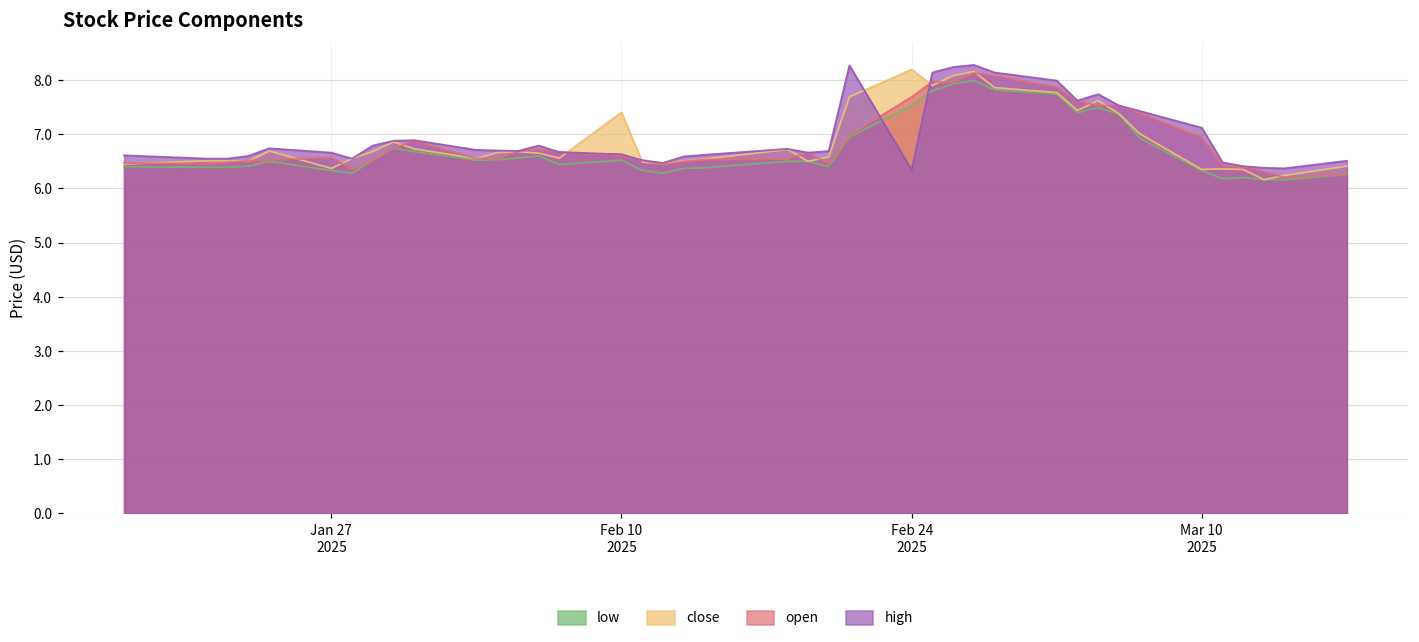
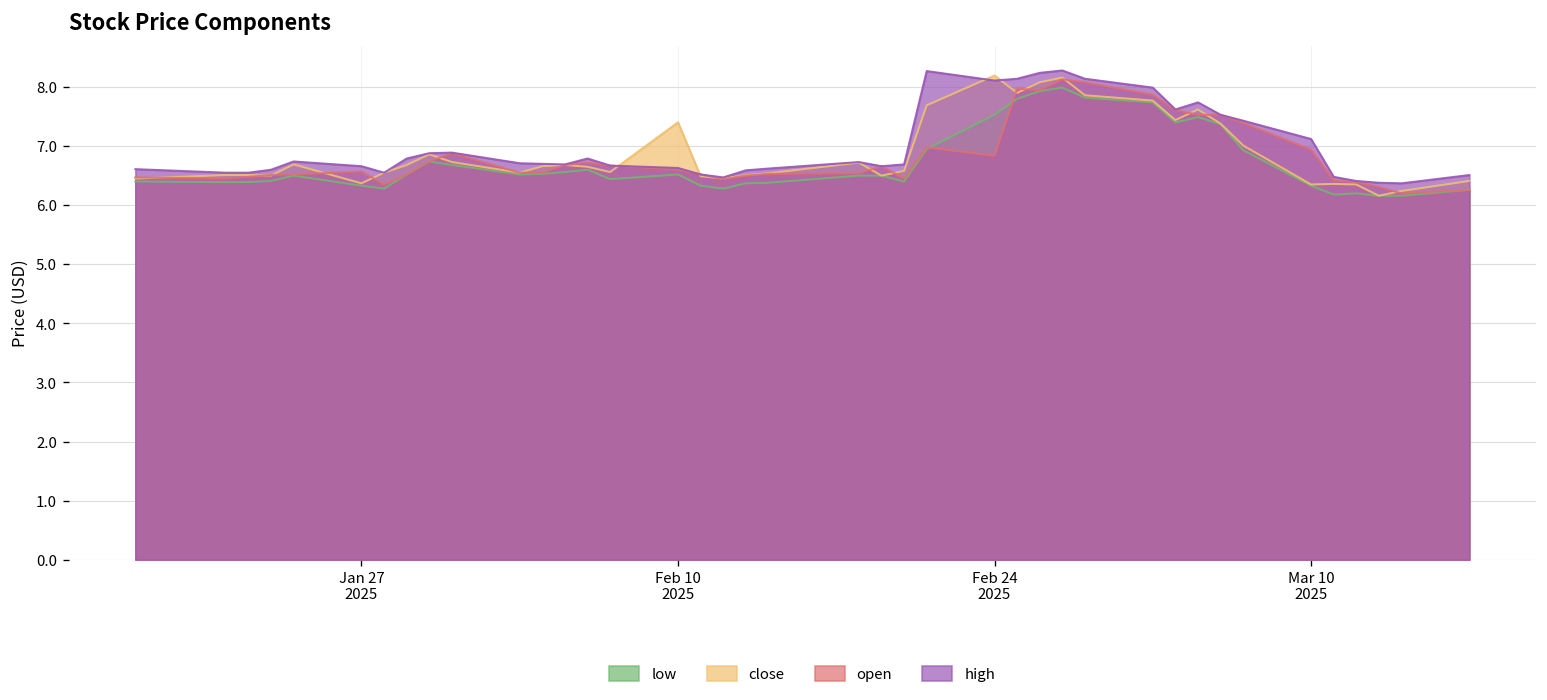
  {
    "low": {
      "Feb 10 2025": 6.5,
      "Feb 24 2025": 7.5
    },
    "close": {
      "Feb 10 2025": 7.4,
      "Feb 24 2025": 8.2
    },
    "open": {
      "Jan 27 2025": 6.6,
-     "Feb 24 2025": 7.7,
+     "Feb 24 2025": 6.8,
      "Mar 10 2025": 6.9
    },
    "high": {
      "Jan 27 2025": 6.7,
-     "Feb 24 2025": 6.3,
+     "Feb 24 2025": 8.1,
      "Mar 10 2025": 7.1
    }
  }
